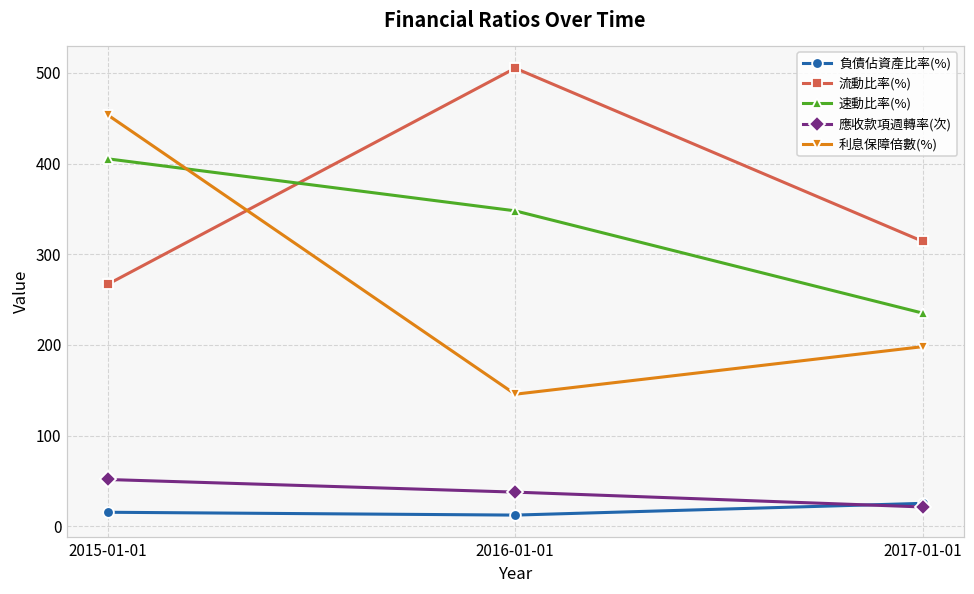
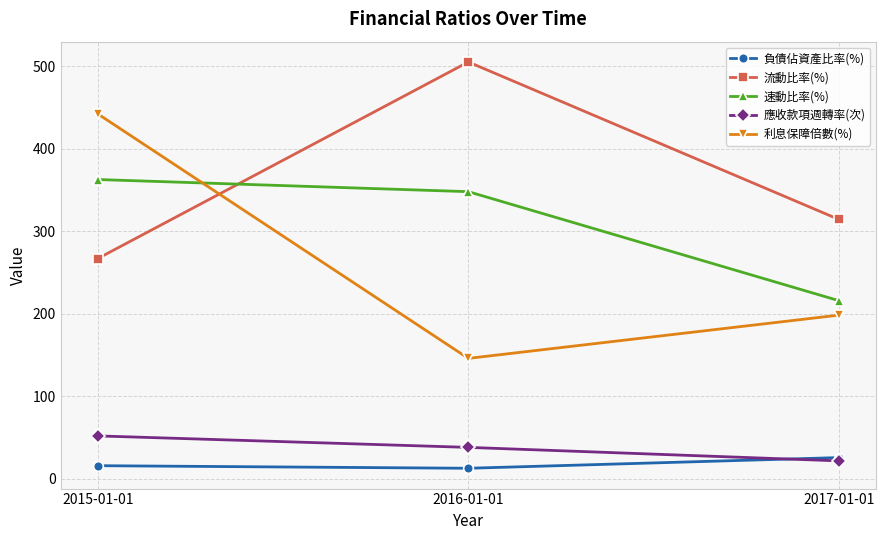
  {
    "負債佔資產比率(%)": {
      "2015-01-01": 20,
      "2016-01-01": 10,
      "2017-01-01": 30
    },
    "流動比率(%)": {
      "2015-01-01": 270,
      "2016-01-01": 510,
      "2017-01-01": 310
    },
    "速動比率(%)": {
-     "2015-01-01": 410,
+     "2015-01-01": 360,
      "2016-01-01": 350,
-     "2017-01-01": 240
+     "2017-01-01": 220
    },
    "應收款項週轉率(次)": {
      "2015-01-01": 50,
      "2016-01-01": 40,
      "2017-01-01": 20
    },
    "利息保障倍數(%)": {
-     "2015-01-01": 450,
+     "2015-01-01": 440,
      "2016-01-01": 150,
      "2017-01-01": 200
    }
  }
